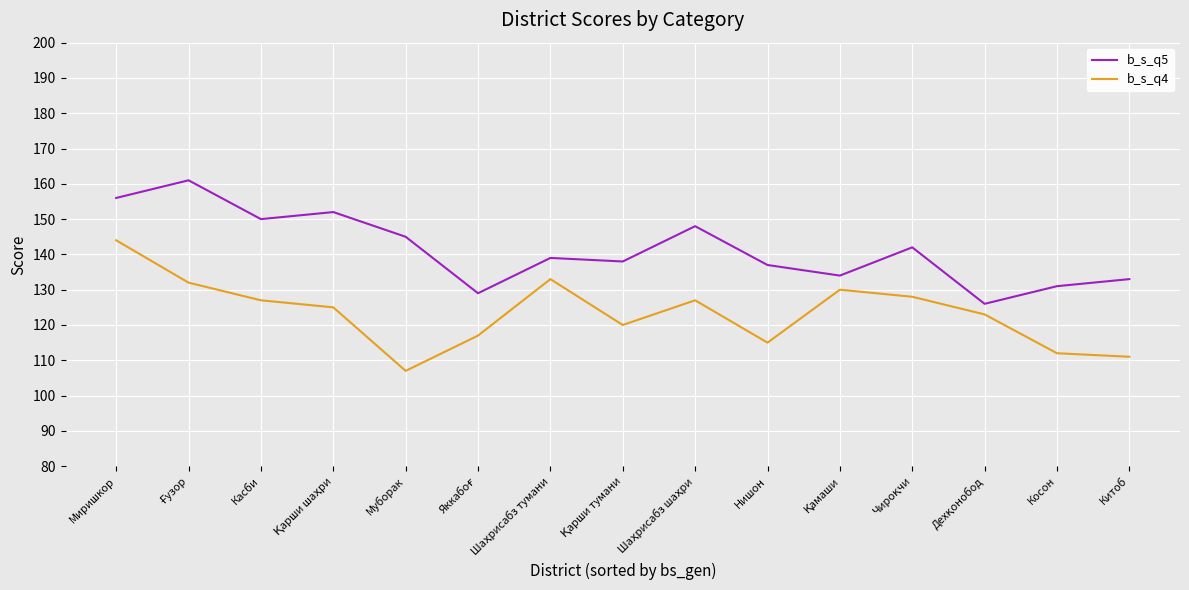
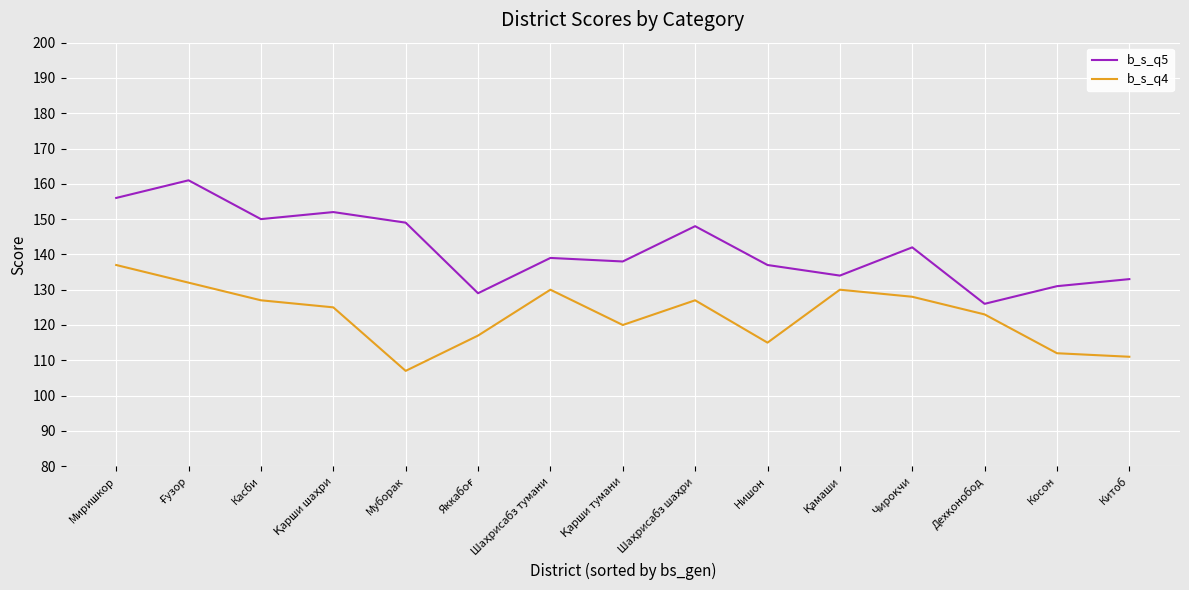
  {
    "b_s_q5": {
      "Миришкор": 156,
      "Ғузор": 161,
      "Касби": 150,
      "Қарши шаҳри": 152,
-     "Муборак": 145,
+     "Муборак": 149,
      "Яккабоғ": 129,
      "Шаҳрисабз тумани": 139,
      "Қарши тумани": 138,
      "Шаҳрисабз шаҳри": 148,
      "Нишон": 137,
      "Қамаши": 134,
      "Чироқчи": 142,
      "Дехқонобод": 126,
      "Косон": 131,
      "Китоб": 133
    },
    "b_s_q4": {
-     "Миришкор": 144,
+     "Миришкор": 137,
      "Ғузор": 132,
      "Касби": 127,
      "Қарши шаҳри": 125,
      "Муборак": 107,
      "Яккабоғ": 117,
-     "Шаҳрисабз тумани": 133,
+     "Шаҳрисабз тумани": 130,
      "Қарши тумани": 120,
      "Шаҳрисабз шаҳри": 127,
      "Нишон": 115,
      "Қамаши": 130,
      "Чироқчи": 128,
      "Дехқонобод": 123,
      "Косон": 112,
      "Китоб": 111
    }
  }
